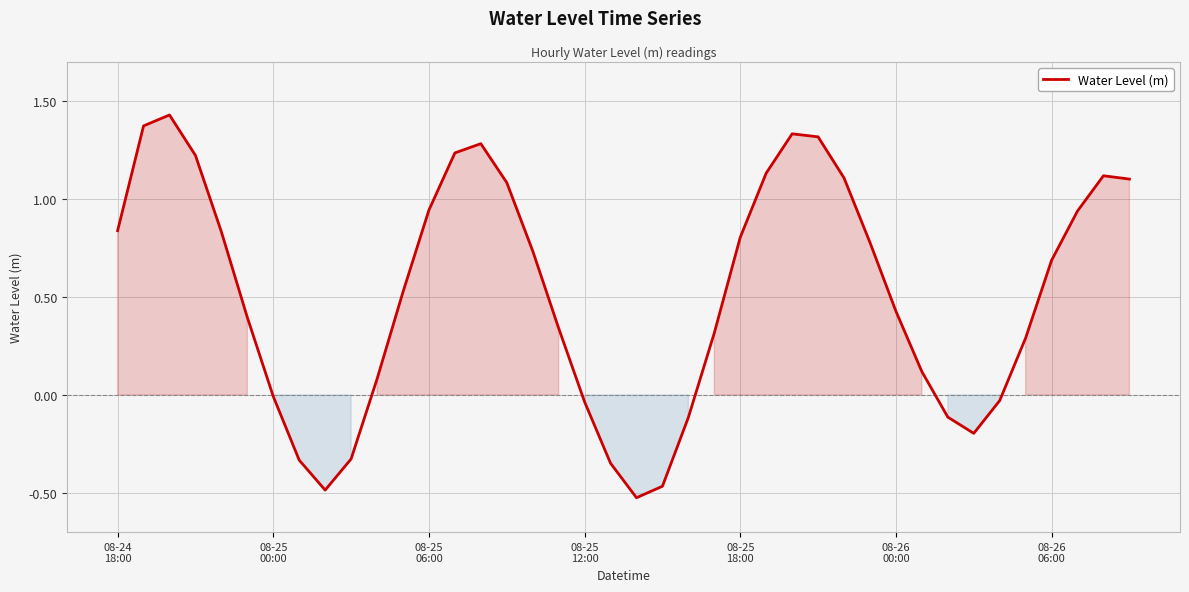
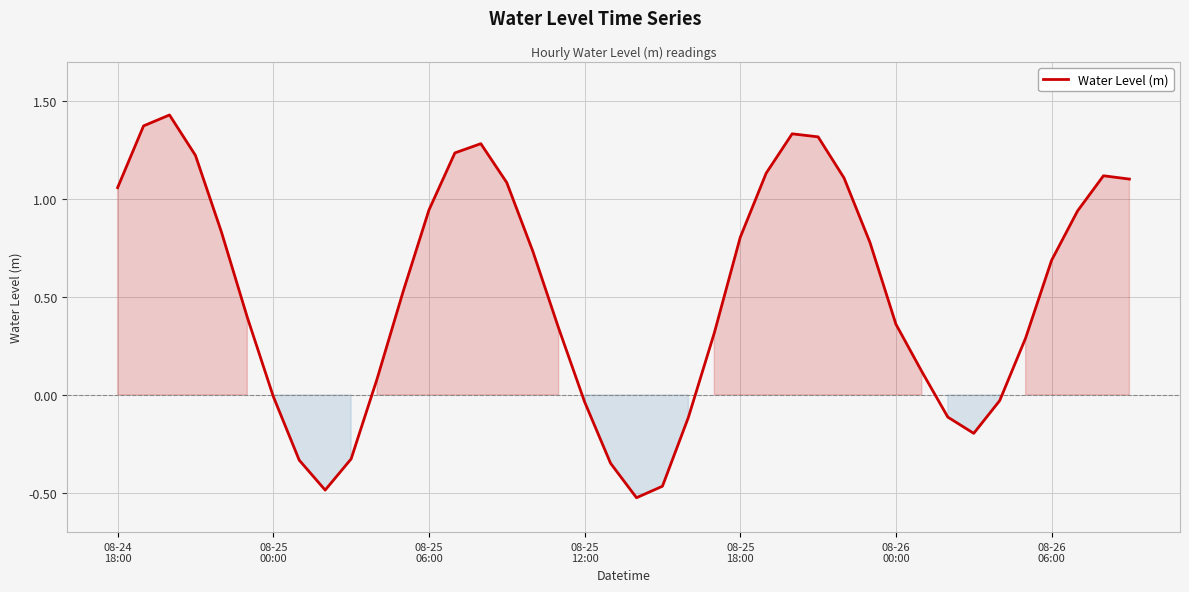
  {
-   "08-24 18:00": 0.84,
+   "08-24 18:00": 1.06,
    "08-25 00:00": -0.01,
    "08-25 06:00": 0.94,
    "08-25 12:00": -0.04,
    "08-25 18:00": 0.80,
-   "08-26 00:00": 0.43,
+   "08-26 00:00": 0.36,
    "08-26 06:00": 0.69
  }
